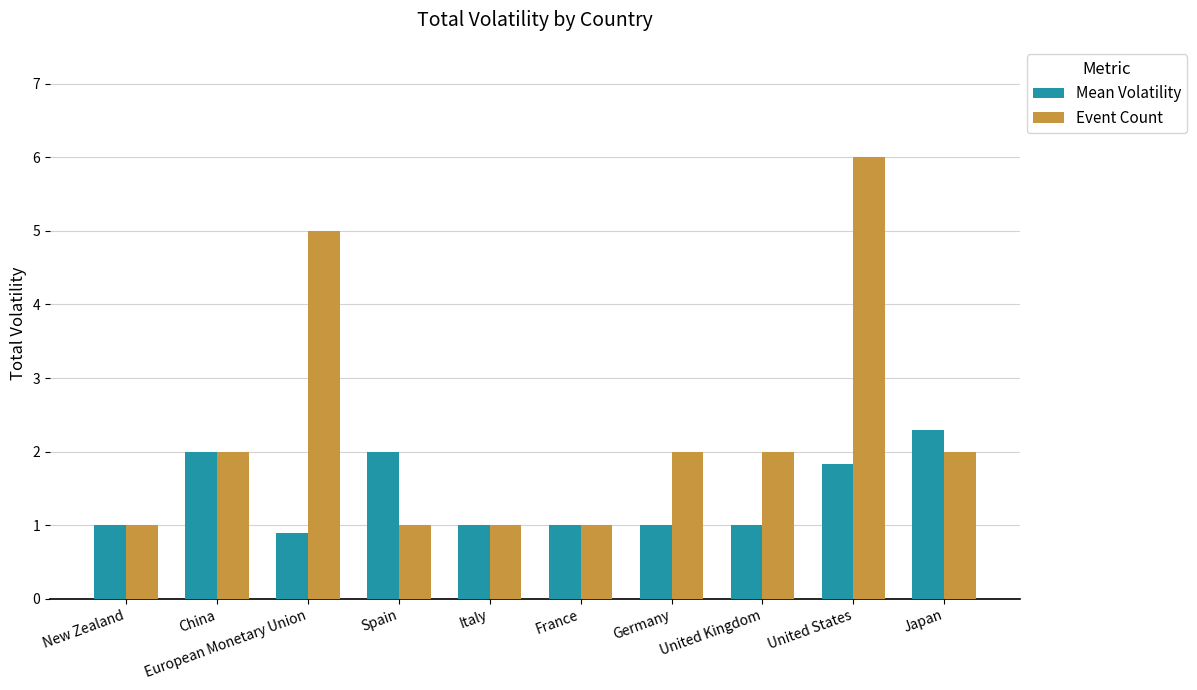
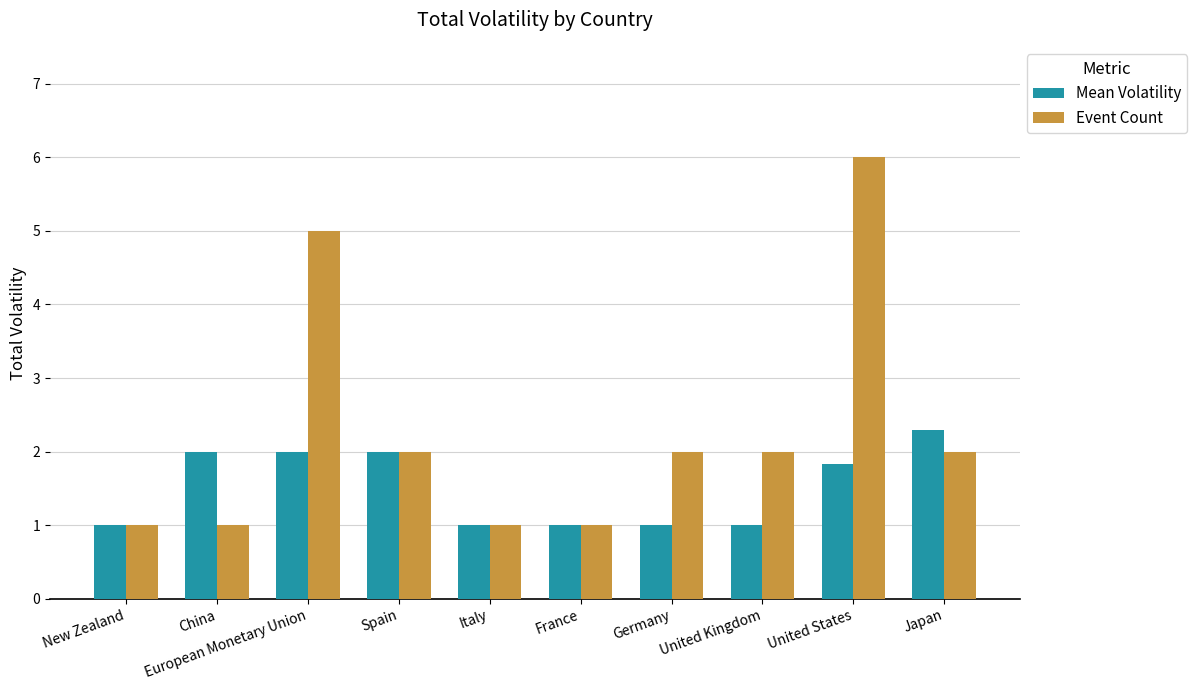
  {
    "Mean Volatility": {
      "New Zealand": 1.0,
      "China": 2.0,
-     "European Monetary Union": 0.9,
+     "European Monetary Union": 2.0,
      "Spain": 2.0,
      "Italy": 1.0,
      "France": 1.0,
      "Germany": 1.0,
      "United Kingdom": 1.0,
      "United States": 1.8,
      "Japan": 2.3
    },
    "Event Count": {
      "New Zealand": 1,
-     "China": 2,
+     "China": 1,
      "European Monetary Union": 5,
-     "Spain": 1,
+     "Spain": 2,
      "Italy": 1,
      "France": 1,
      "Germany": 2,
      "United Kingdom": 2,
      "United States": 6,
      "Japan": 2
    }
  }
